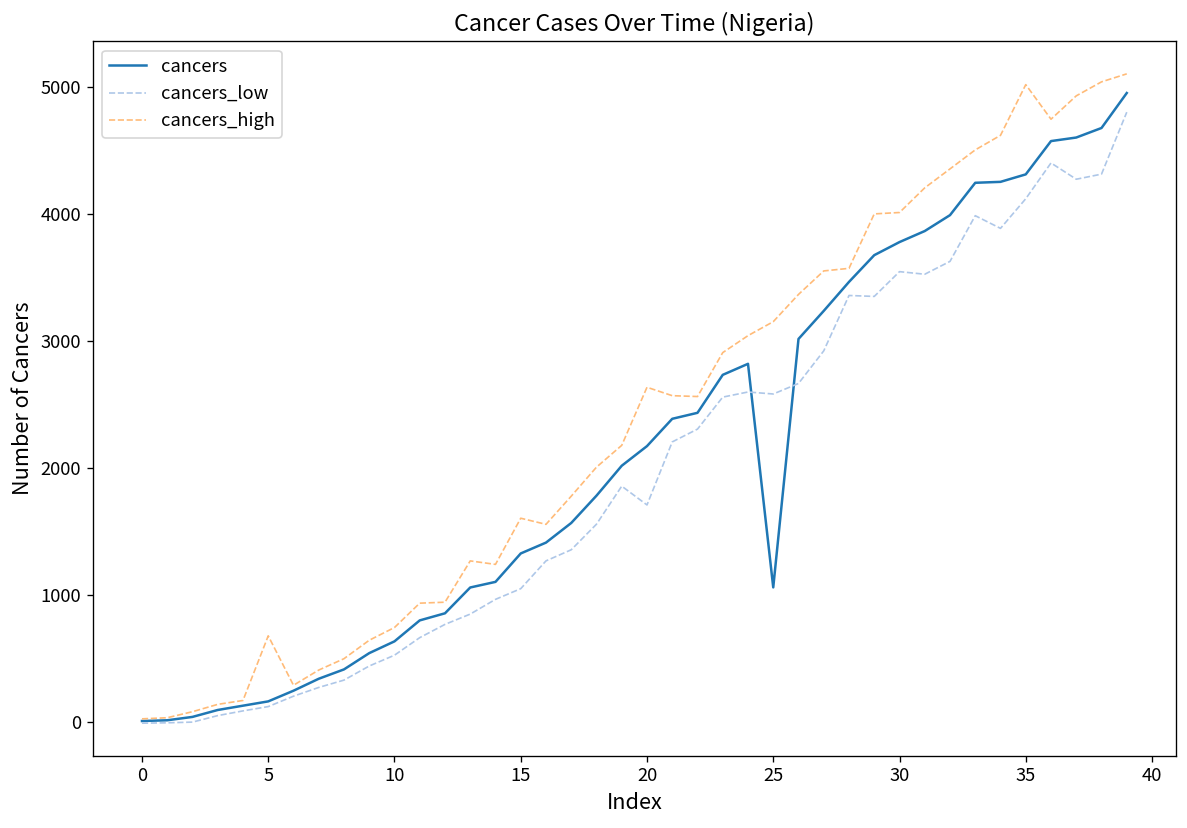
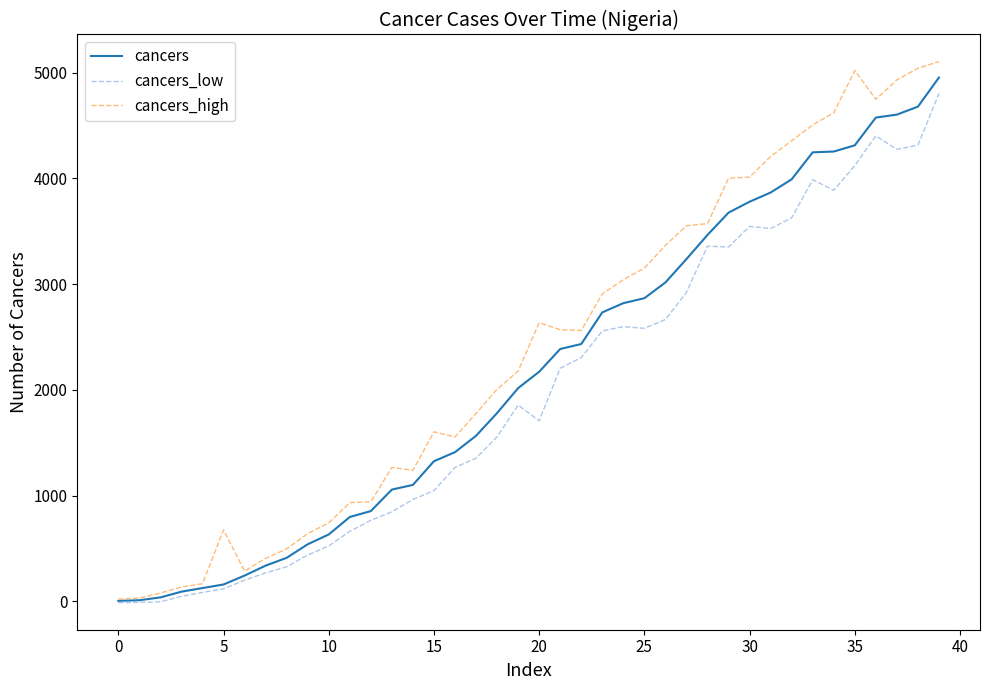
  {
    "cancers": {
      "5": 160,
      "10": 630,
      "15": 1330,
      "20": 2170,
-     "25": 1060,
+     "25": 2870,
      "30": 3780,
      "35": 4310
    },
    "cancers_low": {
      "5": 120,
      "10": 520,
      "15": 1050,
      "20": 1710,
      "25": 2580,
      "30": 3550,
      "35": 4120
    },
    "cancers_high": {
      "5": 680,
      "10": 740,
      "15": 1600,
      "20": 2640,
      "25": 3150,
      "30": 4010,
      "35": 5020
    }
  }
